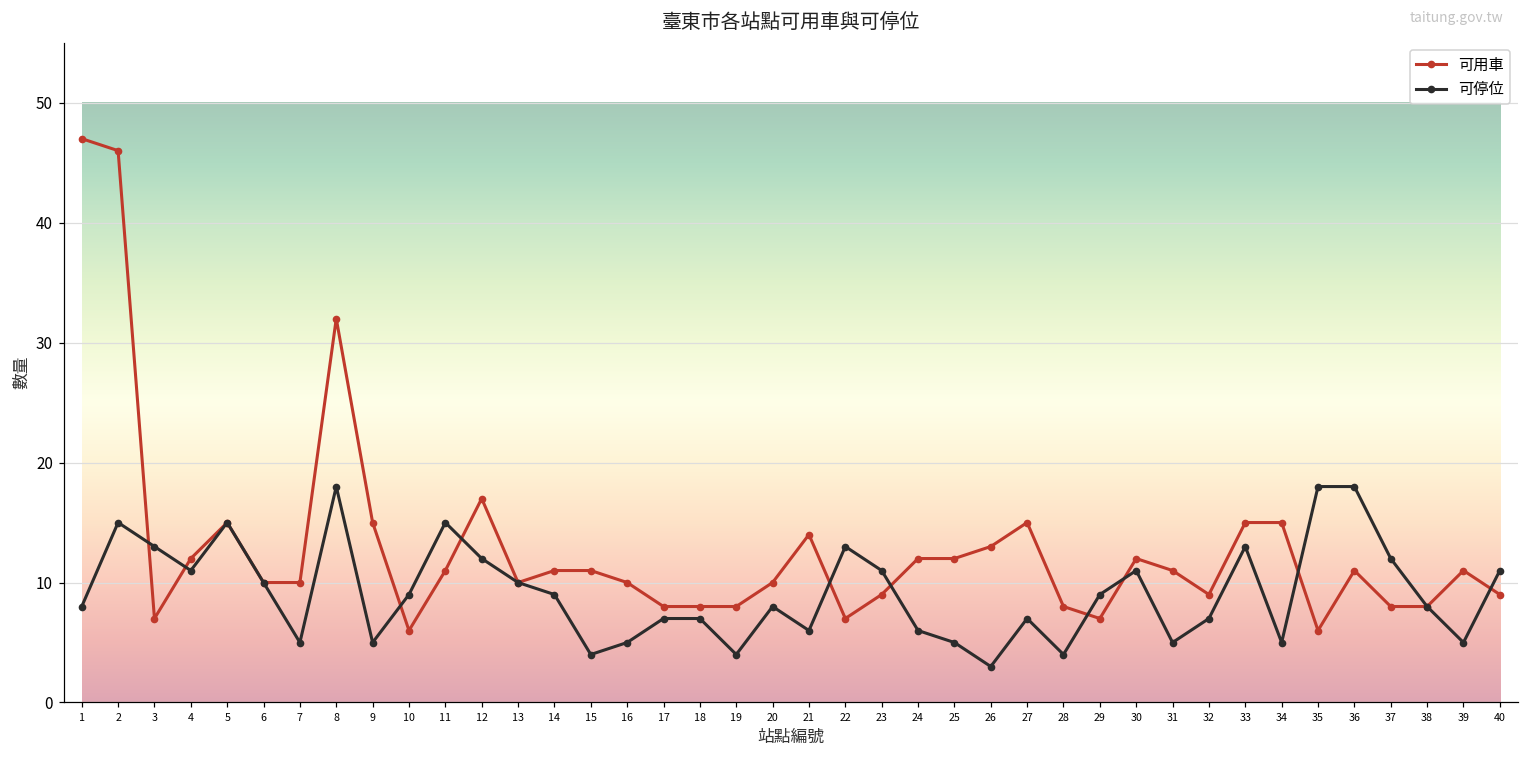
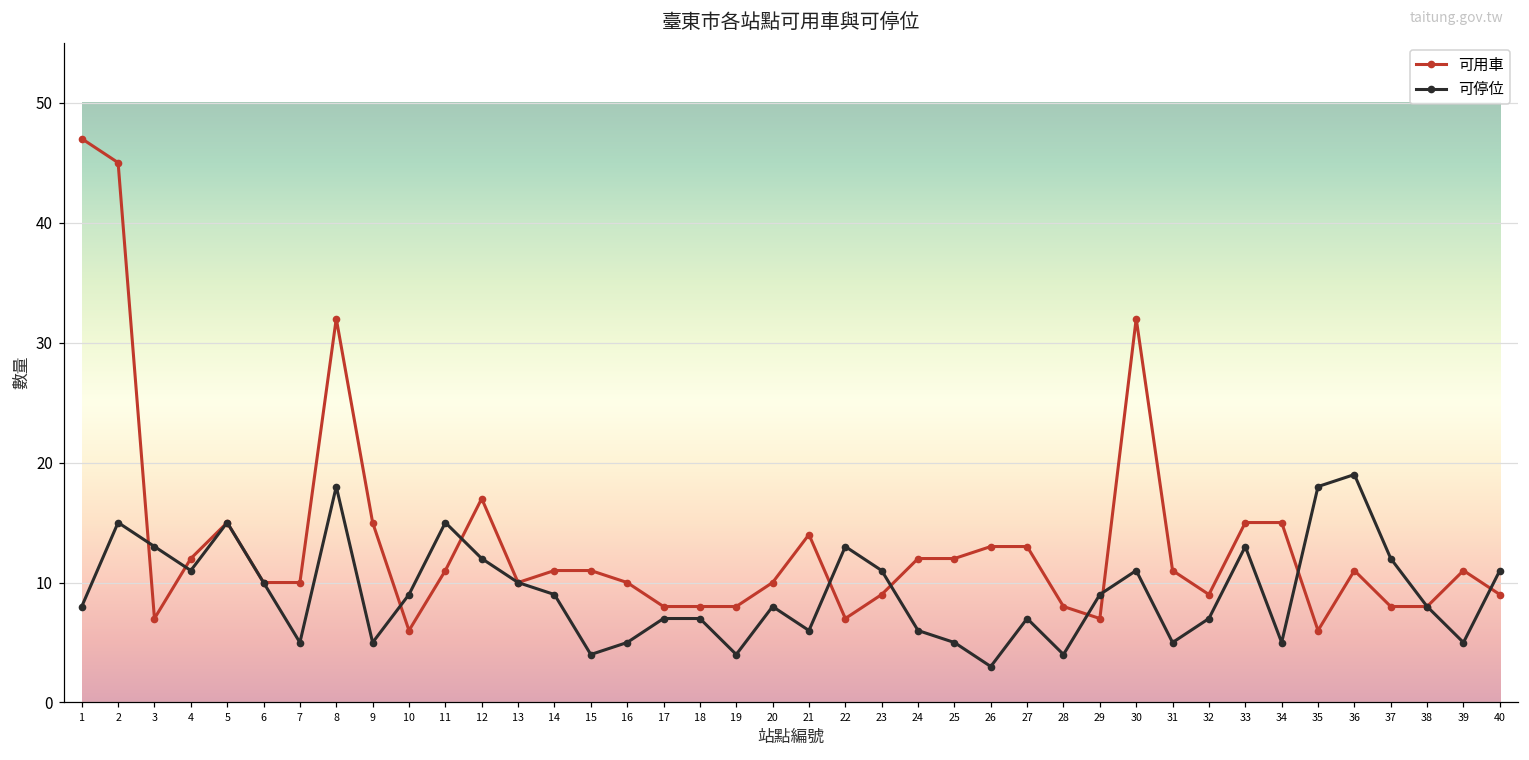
  {
    "可用車": {
      "1": 47,
-     "2": 46,
+     "2": 45,
      "3": 7,
      "4": 12,
      "7": 10,
      "8": 32,
      "9": 15,
      "10": 6,
      "11": 11,
      "12": 17,
      "14": 11,
      "15": 11,
      "16": 10,
      "17": 8,
      "18": 8,
      "19": 8,
      "20": 10,
      "21": 14,
      "22": 7,
      "23": 9,
      "24": 12,
      "25": 12,
      "26": 13,
-     "27": 15,
+     "27": 13,
      "28": 8,
      "29": 7,
-     "30": 12,
+     "30": 32,
      "31": 11,
      "32": 9,
      "33": 15,
      "34": 15,
      "35": 6,
      "36": 11,
      "37": 8,
      "39": 11,
      "40": 9
    },
    "可停位": {
      "1": 8,
      "2": 15,
      "3": 13,
      "4": 11,
      "7": 5,
      "8": 18,
      "9": 5,
      "10": 9,
      "11": 15,
      "12": 12,
      "14": 9,
      "15": 4,
      "16": 5,
      "17": 7,
      "18": 7,
      "19": 4,
      "20": 8,
      "21": 6,
      "22": 13,
      "23": 11,
      "24": 6,
      "25": 5,
      "26": 3,
      "27": 7,
      "28": 4,
      "29": 9,
      "30": 11,
      "31": 5,
      "32": 7,
      "33": 13,
      "34": 5,
      "35": 18,
-     "36": 18,
+     "36": 19,
      "37": 12,
      "39": 5,
      "40": 11
    }
  }
